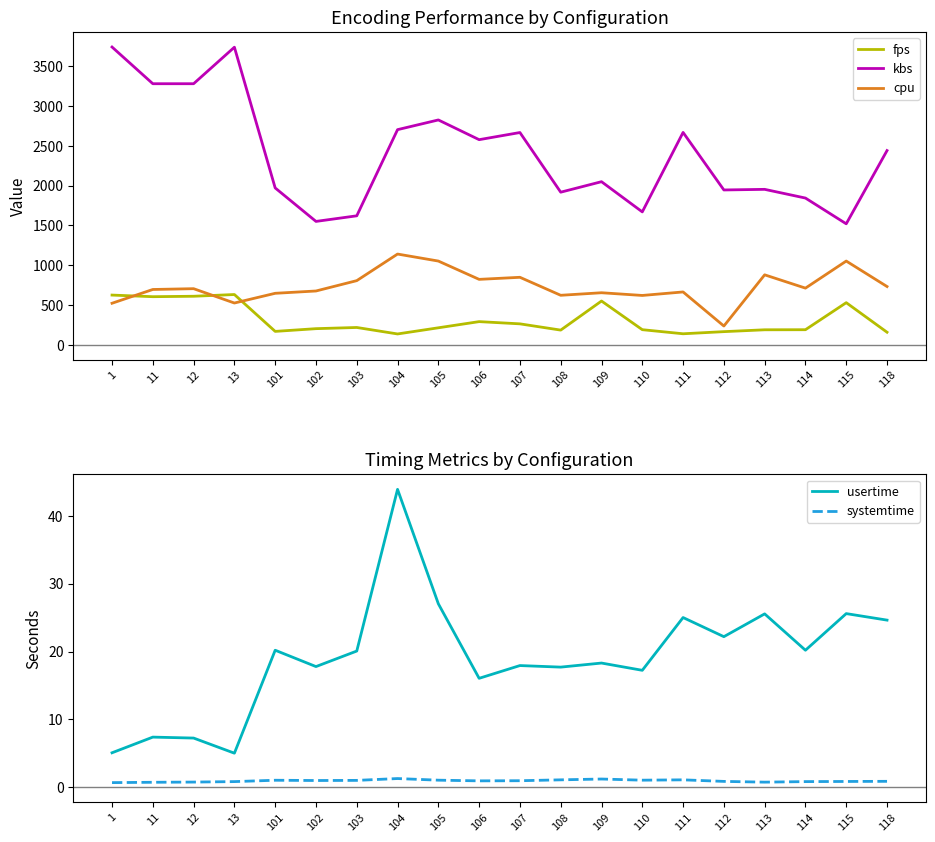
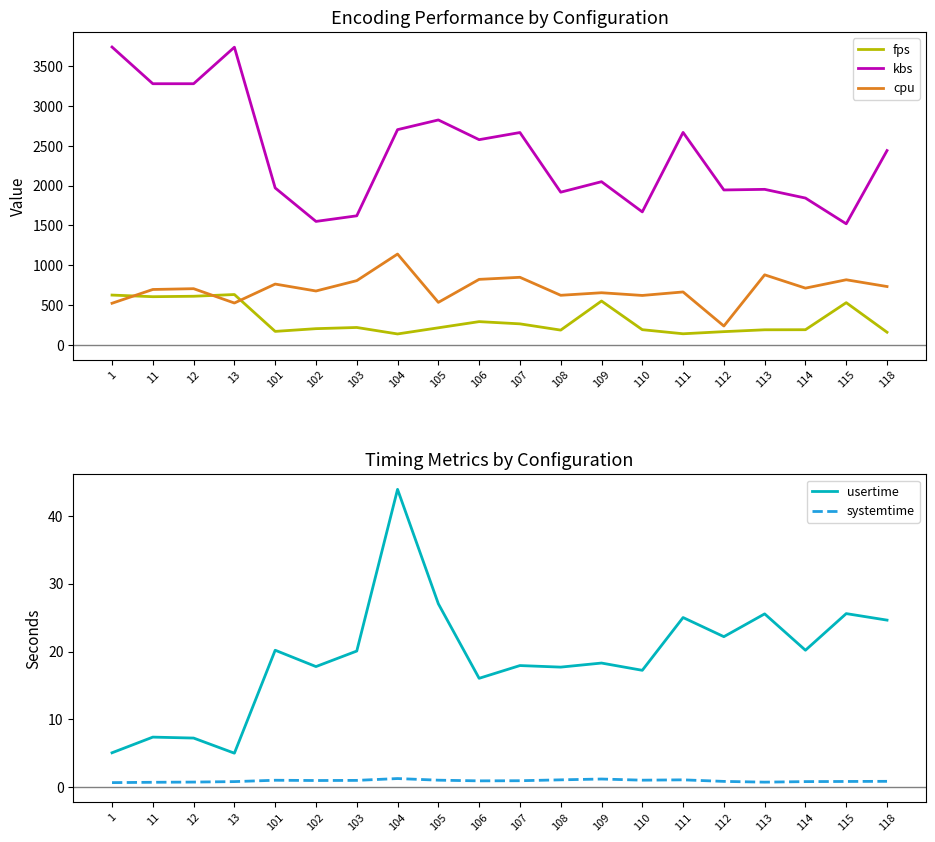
  {
    "Encoding Performance by Configuration": {
      "fps": {
        "1": 600,
        "11": 600,
        "12": 600,
        "13": 600,
        "101": 200,
        "102": 200,
        "103": 200,
        "104": 100,
        "105": 200,
        "106": 300,
        "107": 300,
        "108": 200,
        "109": 600,
        "110": 200,
        "111": 100,
        "112": 200,
        "113": 200,
        "114": 200,
        "115": 500,
        "118": 200
      },
      "kbs": {
        "1": 3700,
        "11": 3300,
        "12": 3300,
        "13": 3700,
        "101": 2000,
        "102": 1600,
        "103": 1600,
        "104": 2700,
        "105": 2800,
        "106": 2600,
        "107": 2700,
        "108": 1900,
        "109": 2000,
        "110": 1700,
        "111": 2700,
        "112": 1900,
        "113": 2000,
        "114": 1800,
        "115": 1500,
        "118": 2400
      },
      "cpu": {
        "1": 500,
        "11": 700,
        "12": 700,
        "13": 500,
-       "101": 600,
+       "101": 800,
        "102": 700,
        "103": 800,
        "104": 1100,
-       "105": 1100,
+       "105": 500,
        "106": 800,
        "107": 800,
        "108": 600,
        "109": 700,
        "110": 600,
        "111": 700,
        "112": 200,
        "113": 900,
        "114": 700,
-       "115": 1100,
+       "115": 800,
        "118": 700
      }
    }
  }
